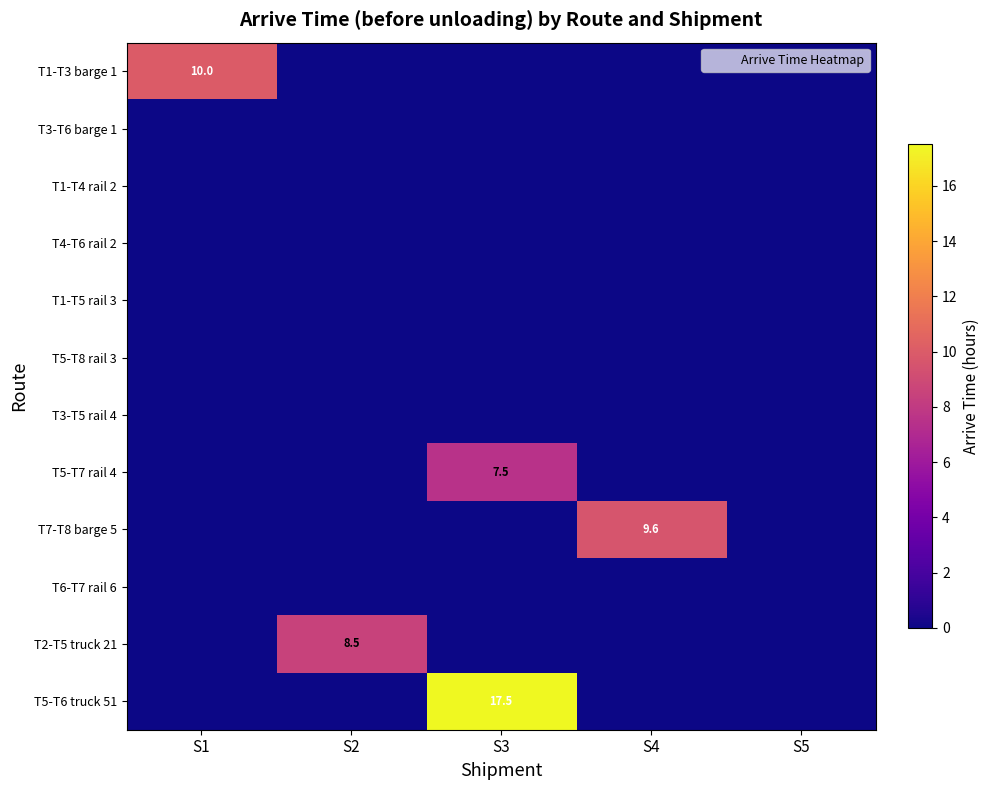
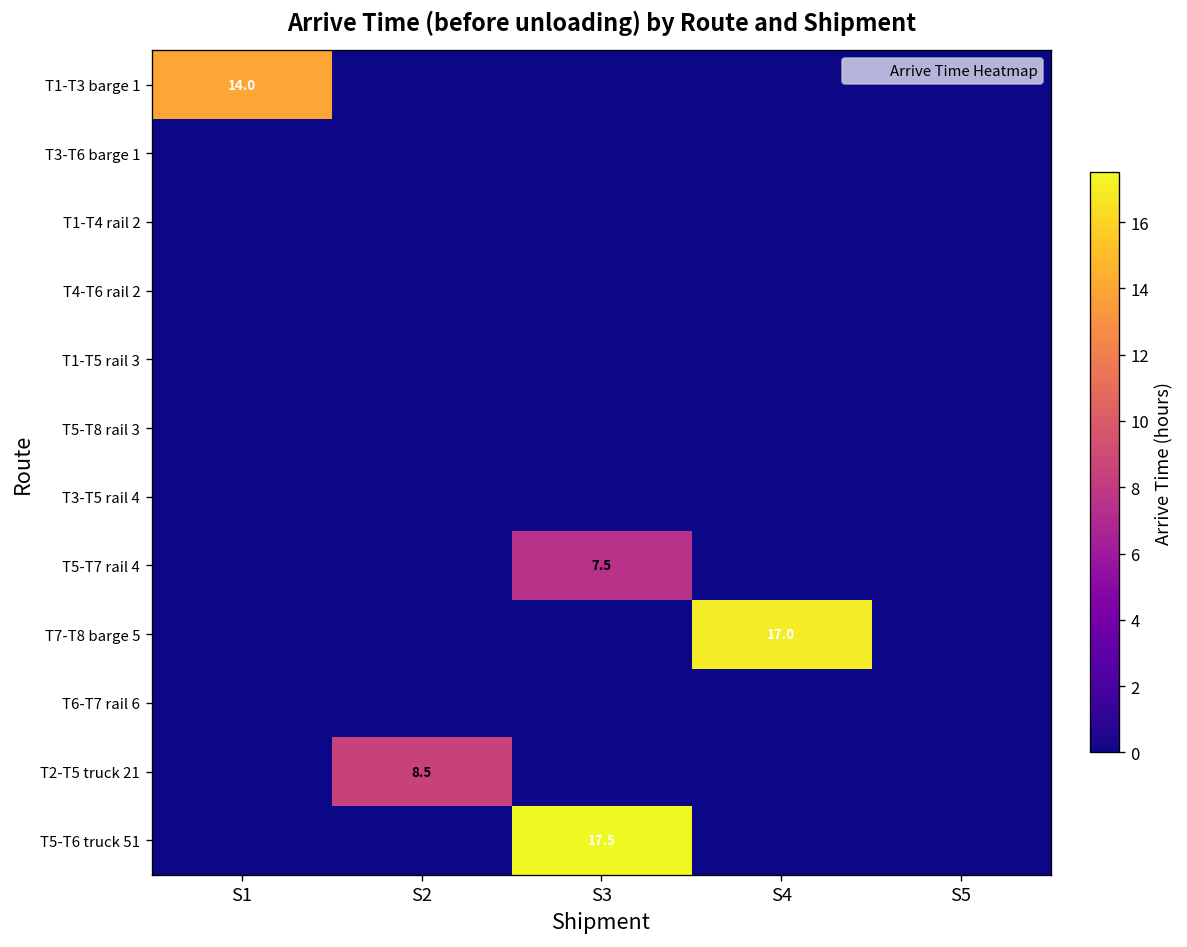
  {
    "T1-T3 barge 1": {
-     "S1": 10.0
+     "S1": 14.0
    },
    "T5-T7 rail 4": {
      "S3": 7.5
    },
    "T7-T8 barge 5": {
-     "S4": 9.6
+     "S4": 17.0
    },
    "T2-T5 truck 21": {
      "S2": 8.5
    },
    "T5-T6 truck 51": {
      "S3": 17.5
    }
  }
